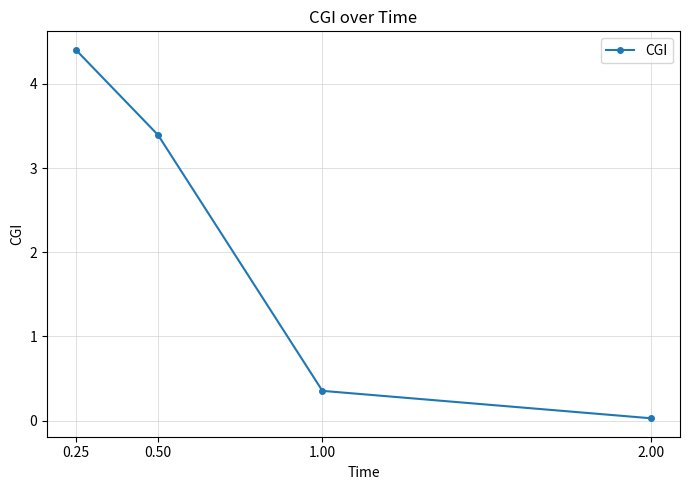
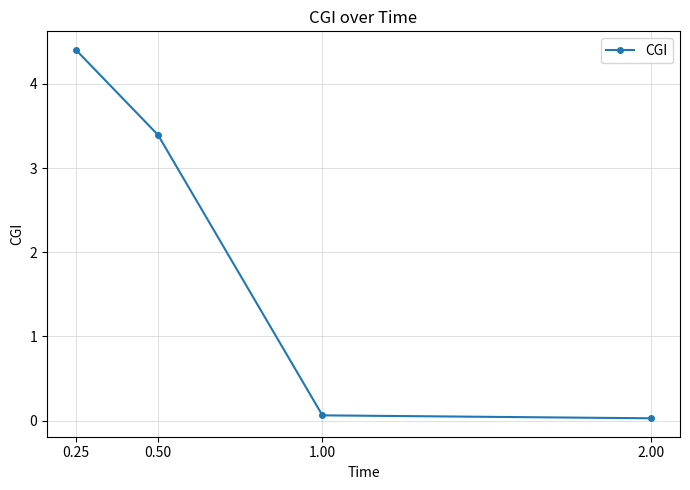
  {
    "0.25": 4.4,
    "0.50": 3.4,
-   "1.00": 0.4,
+   "1.00": 0.1,
    "2.00": 0.0
  }
